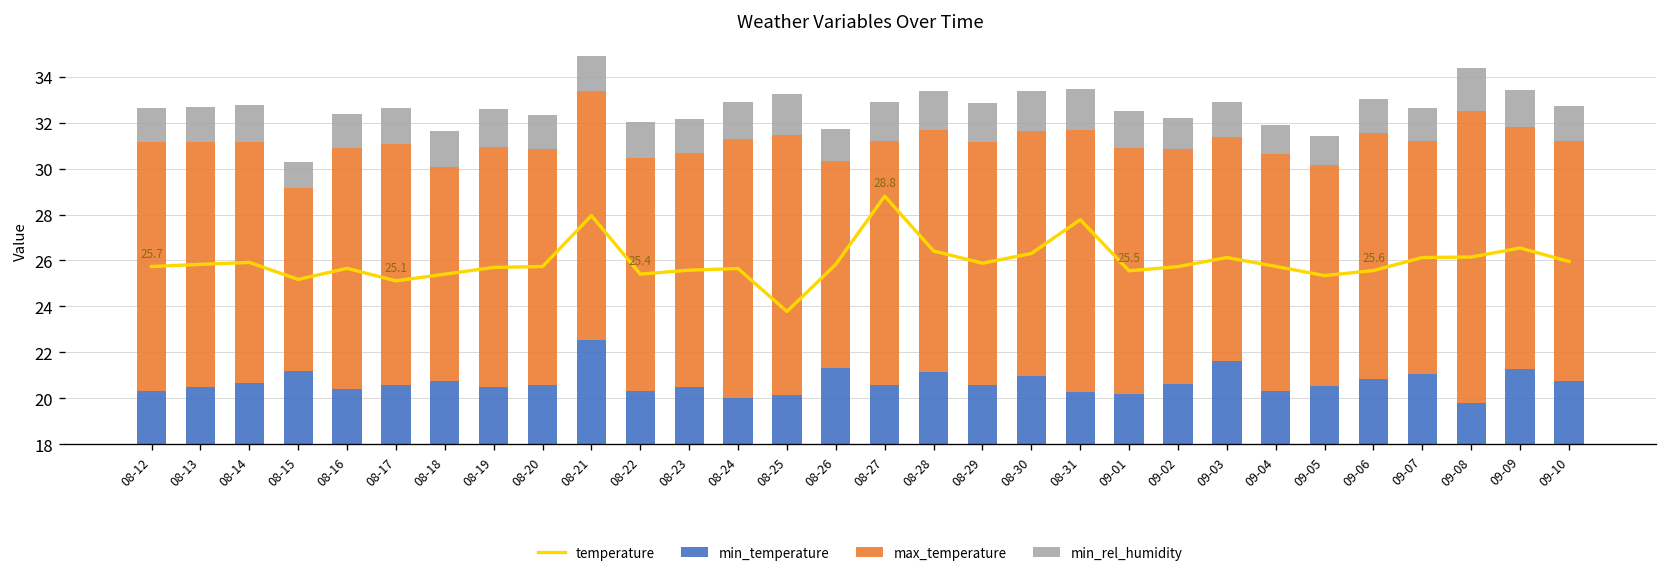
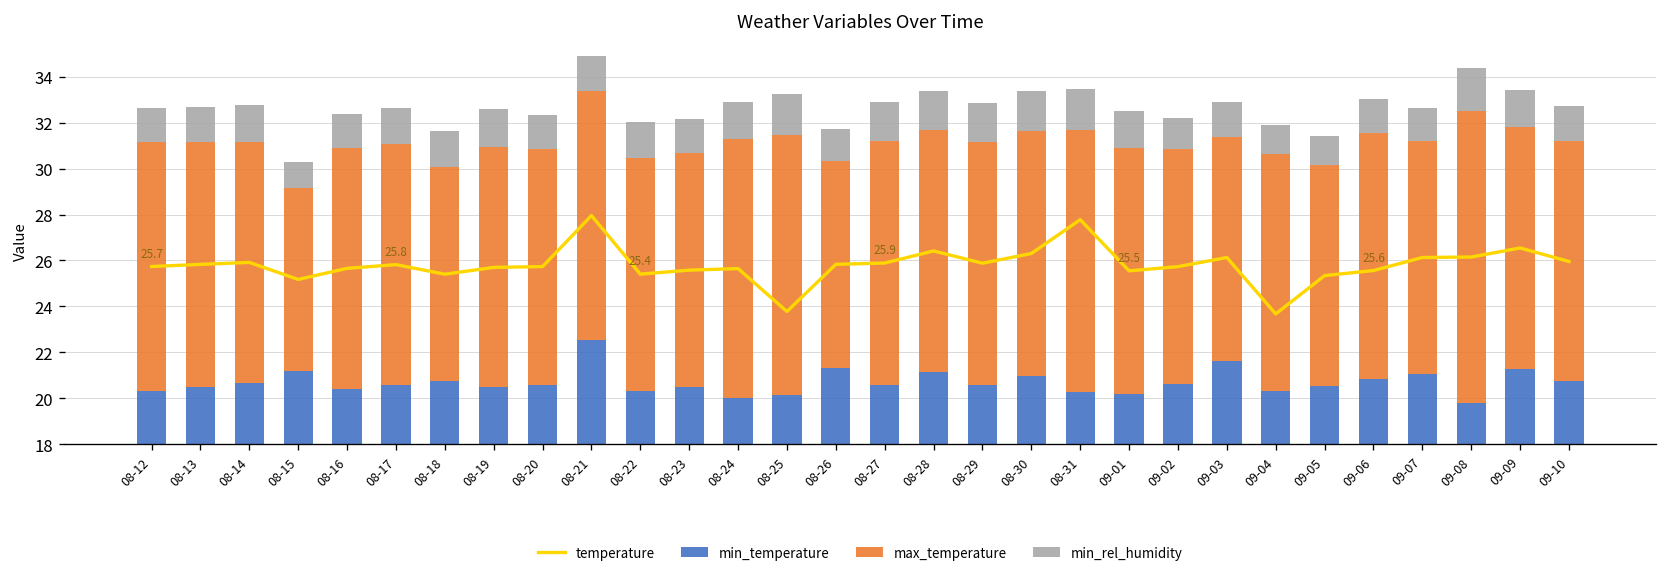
  {
    "temperature": {
      "08-12": 25.7,
-     "08-17": 25.1,
+     "08-17": 25.8,
      "08-22": 25.4,
-     "08-27": 28.8,
+     "08-27": 25.9,
      "09-01": 25.5,
-     "09-04": 25.7,
+     "09-04": 23.7,
      "09-06": 25.6
    },
    "min_temperature": {
      "08-12": 20.3,
      "08-13": 20.5,
      "08-14": 20.7,
      "08-15": 21.2,
      "08-16": 20.4,
      "08-17": 20.6,
      "08-18": 20.7,
      "08-19": 20.5,
      "08-20": 20.6,
      "08-21": 22.5,
      "08-22": 20.3,
      "08-23": 20.5,
      "08-24": 20.0,
      "08-25": 20.1,
      "08-26": 21.3,
      "08-27": 20.6,
      "08-28": 21.1,
      "08-29": 20.6,
      "08-30": 21.0,
      "08-31": 20.3,
      "09-01": 20.2,
      "09-02": 20.6,
      "09-03": 21.6,
      "09-04": 20.3,
      "09-05": 20.5,
      "09-06": 20.8,
      "09-07": 21.0,
      "09-08": 19.8,
      "09-09": 21.3,
      "09-10": 20.7
    },
    "min_rel_humidity": {
      "08-12": 1.5,
      "08-13": 1.5,
      "08-14": 1.6,
      "08-15": 1.1,
      "08-16": 1.5,
      "08-17": 1.6,
      "08-18": 1.6,
      "08-19": 1.7,
      "08-20": 1.5,
      "08-21": 1.5,
      "08-22": 1.6,
      "08-23": 1.5,
      "08-24": 1.6,
      "08-25": 1.8,
      "08-26": 1.4,
      "08-27": 1.7,
      "08-28": 1.7,
      "08-29": 1.7,
      "08-30": 1.7,
      "08-31": 1.8,
      "09-01": 1.6,
      "09-02": 1.4,
      "09-03": 1.5,
      "09-04": 1.2,
      "09-05": 1.3,
      "09-06": 1.5,
      "09-07": 1.5,
      "09-08": 1.9,
      "09-09": 1.6,
      "09-10": 1.6
    }
  }
